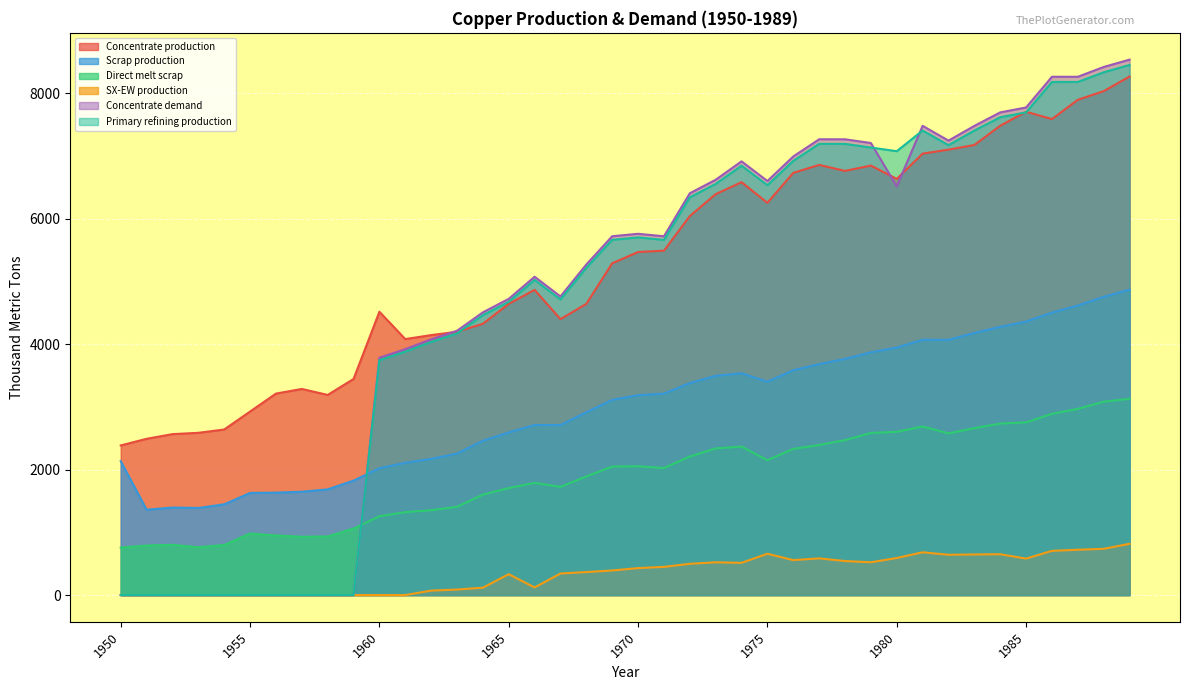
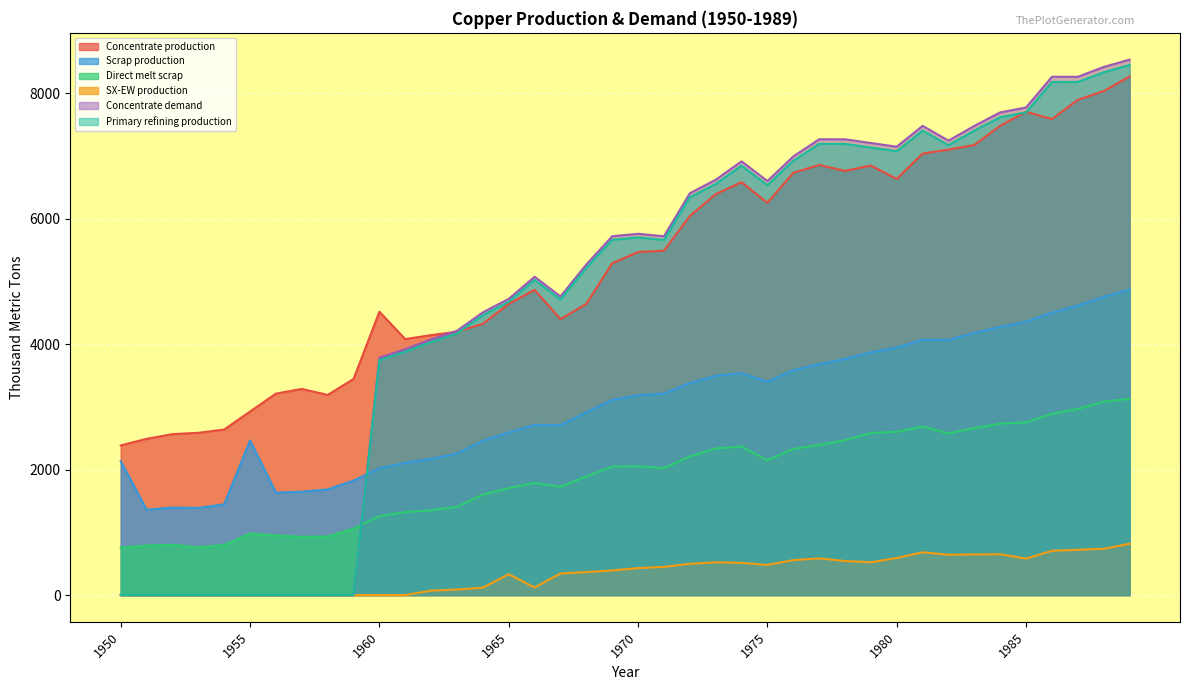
  {
    "Concentrate production": {
      "1950": 2400,
      "1955": 2900,
      "1960": 4500,
      "1970": 5500,
      "1975": 6300,
      "1980": 6600
    },
    "Scrap production": {
      "1950": 2100,
-     "1955": 1600,
+     "1955": 2500,
      "1960": 2000,
      "1965": 2600,
      "1970": 3200,
      "1975": 3400,
      "1980": 3900,
      "1985": 4400
    },
    "SX-EW production": {
      "1960": 0,
      "1965": 300,
      "1970": 400,
-     "1975": 700,
+     "1975": 500,
      "1980": 600,
      "1985": 600
    },
    "Concentrate demand": {
      "1965": 4700,
      "1970": 5800,
      "1975": 6600,
-     "1980": 6500,
+     "1980": 7100,
      "1985": 7800
    }
  }
